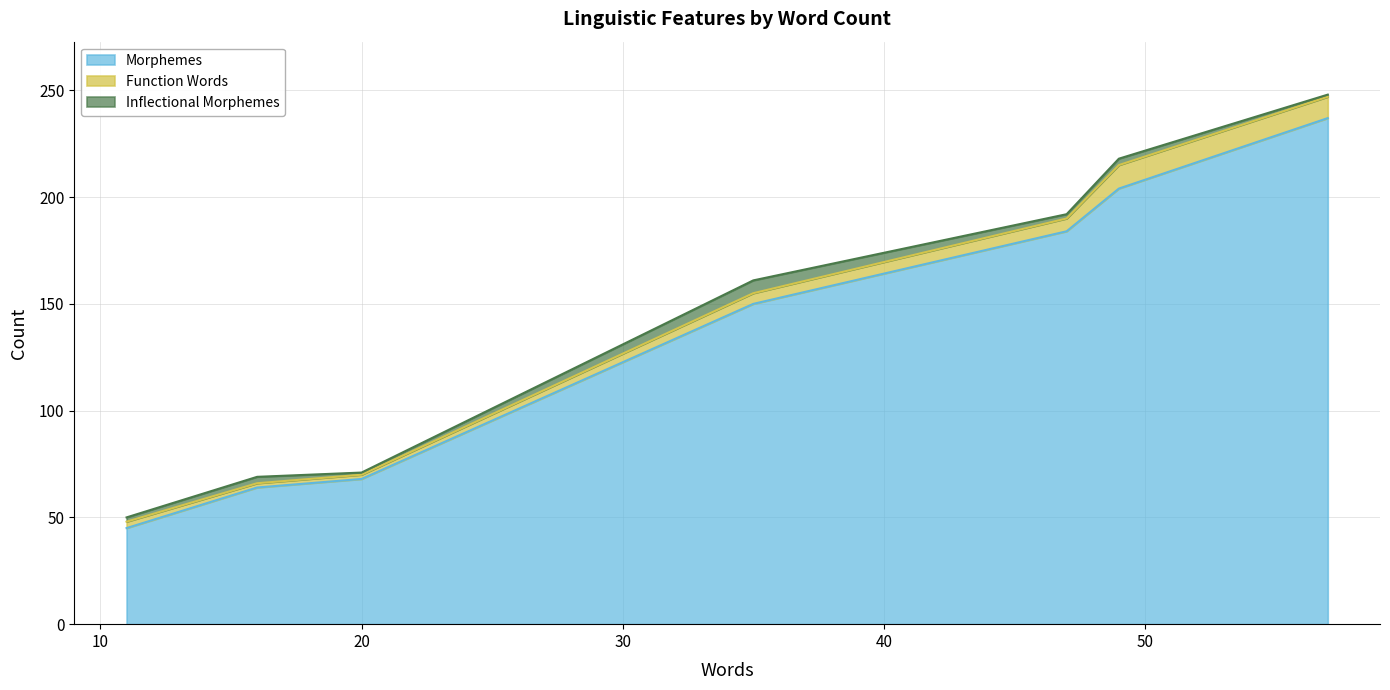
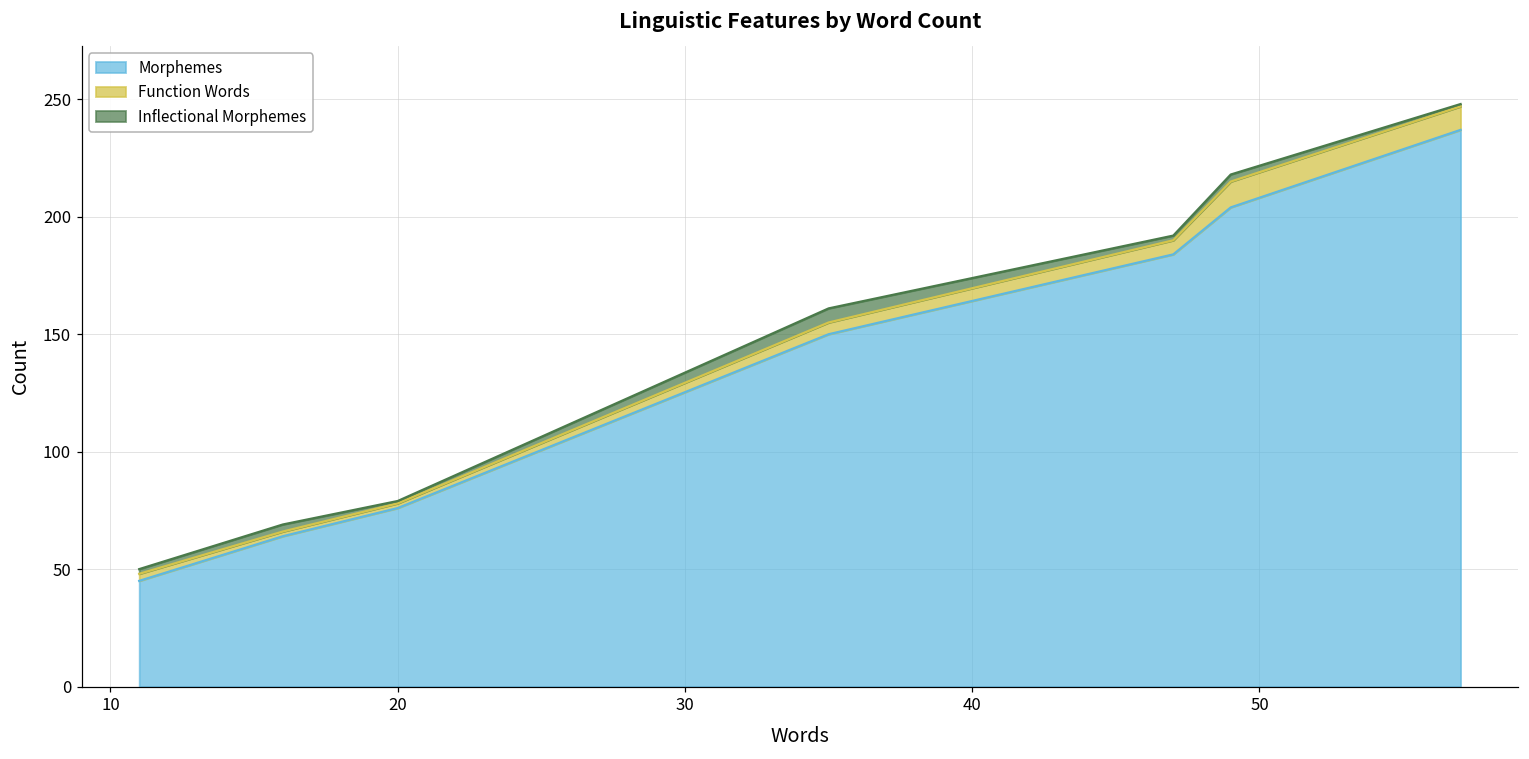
  {
    "Morphemes": {
-     "20": 68
+     "20": 76
    }
  }
